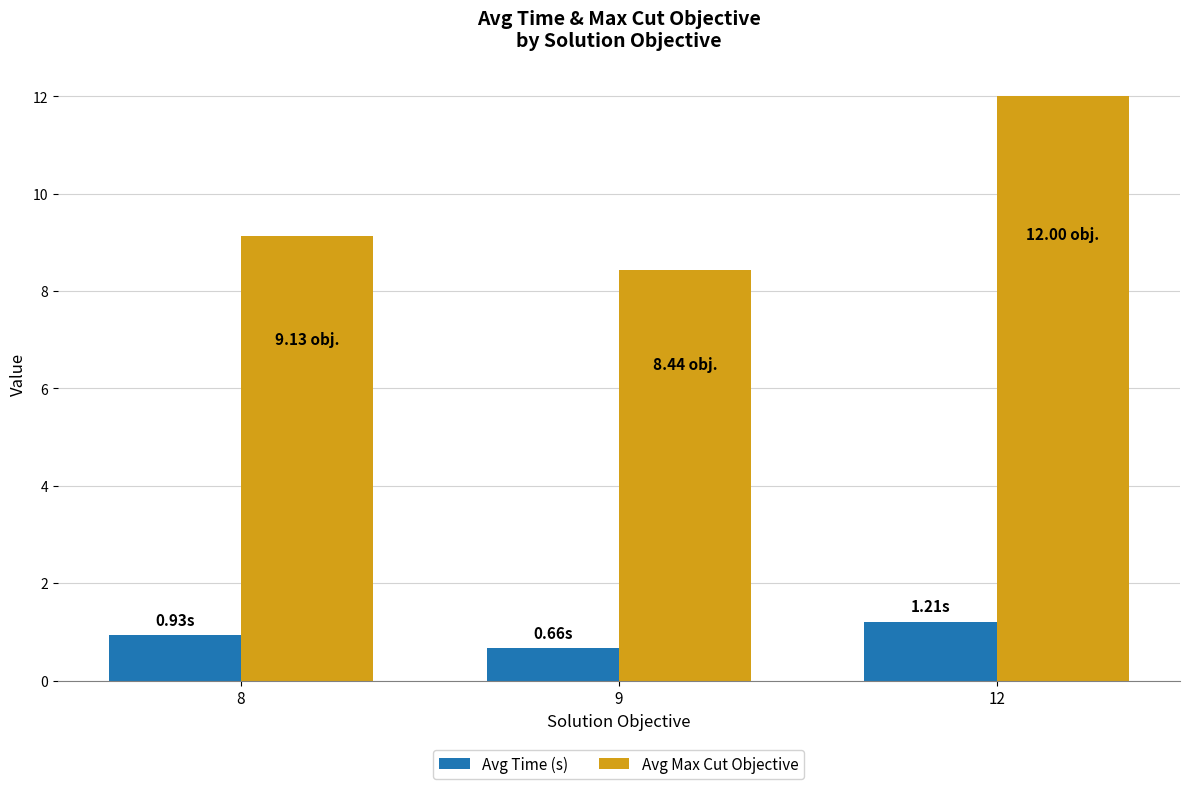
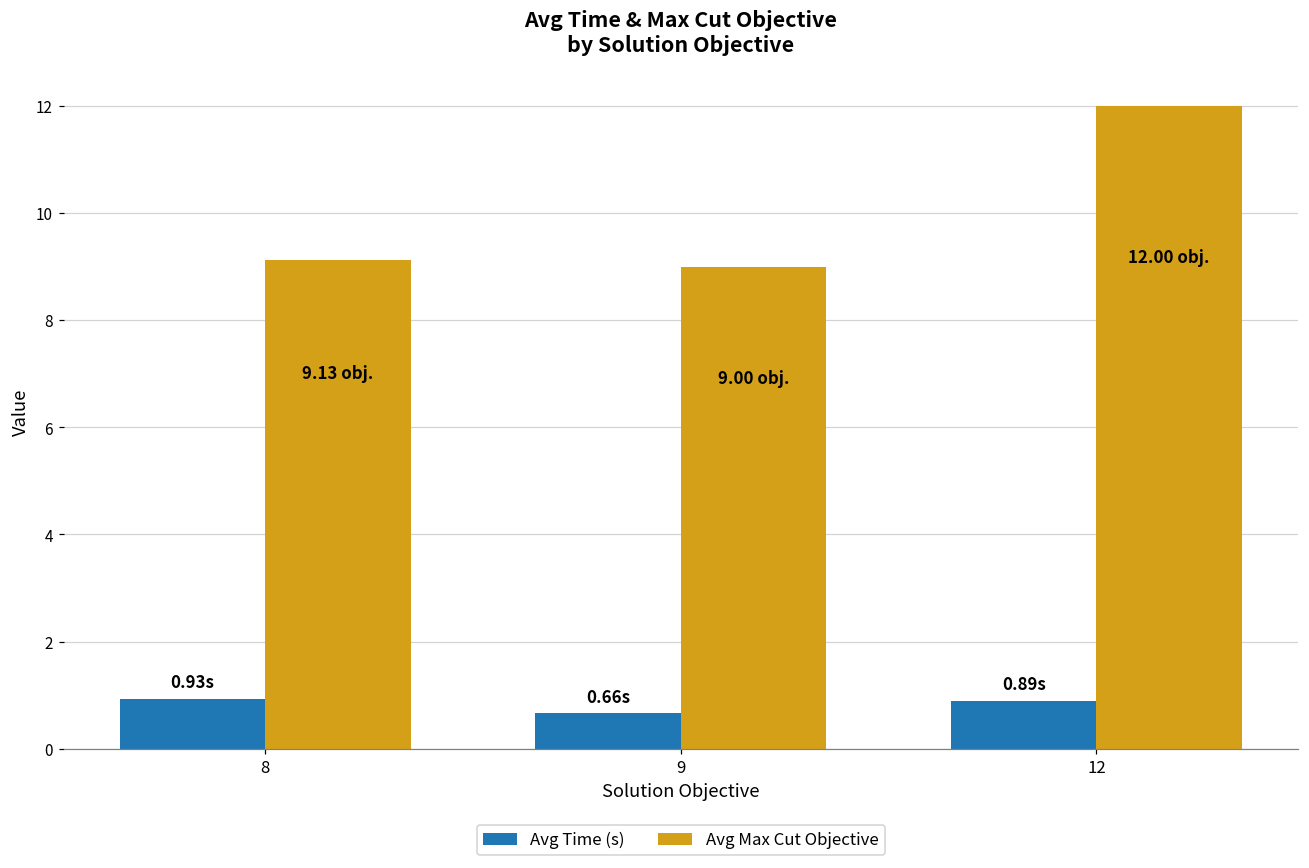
  {
    "Avg Time (s)": {
      "8": "0.93s",
      "9": "0.66s",
-     "12": "1.21s"
+     "12": "0.89s"
    },
    "Avg Max Cut Objective": {
      "8": "9.13",
-     "9": "8.44",
+     "9": "9.00",
      "12": "12.00"
    }
  }
